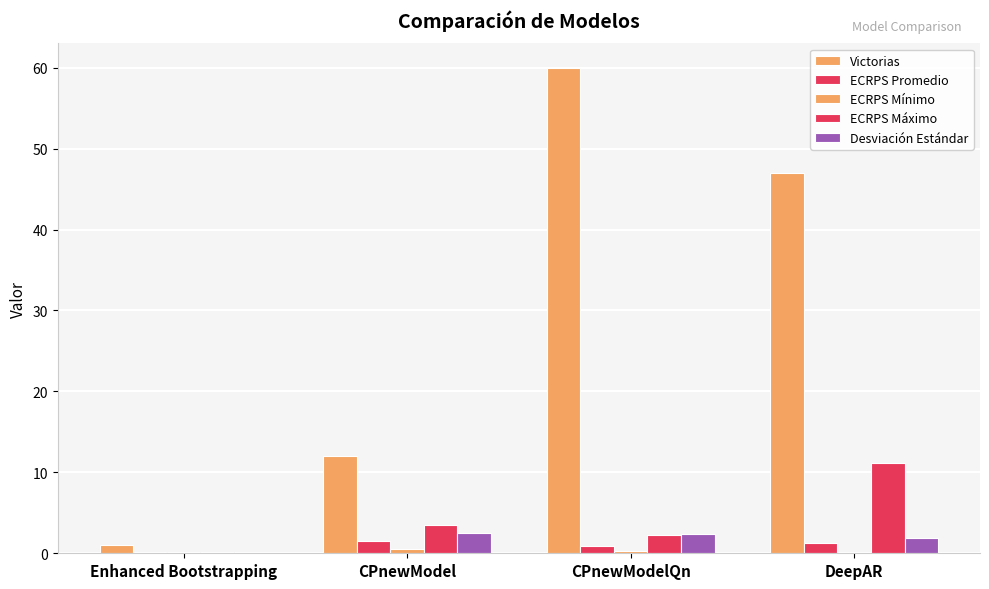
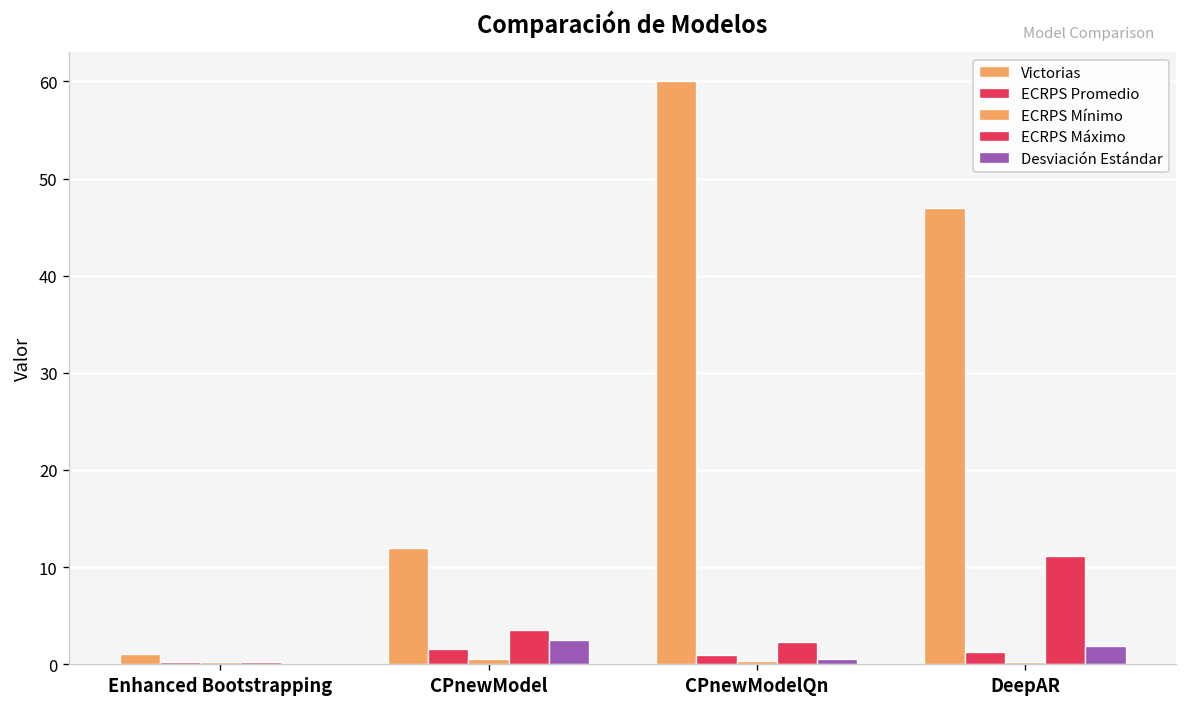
  {
    "Desviación Estándar": {
      "Enhanced Bootstrapping": 0,
      "CPnewModel": 2,
-     "CPnewModelQn": 2,
+     "CPnewModelQn": 0,
      "DeepAR": 2
    }
  }
